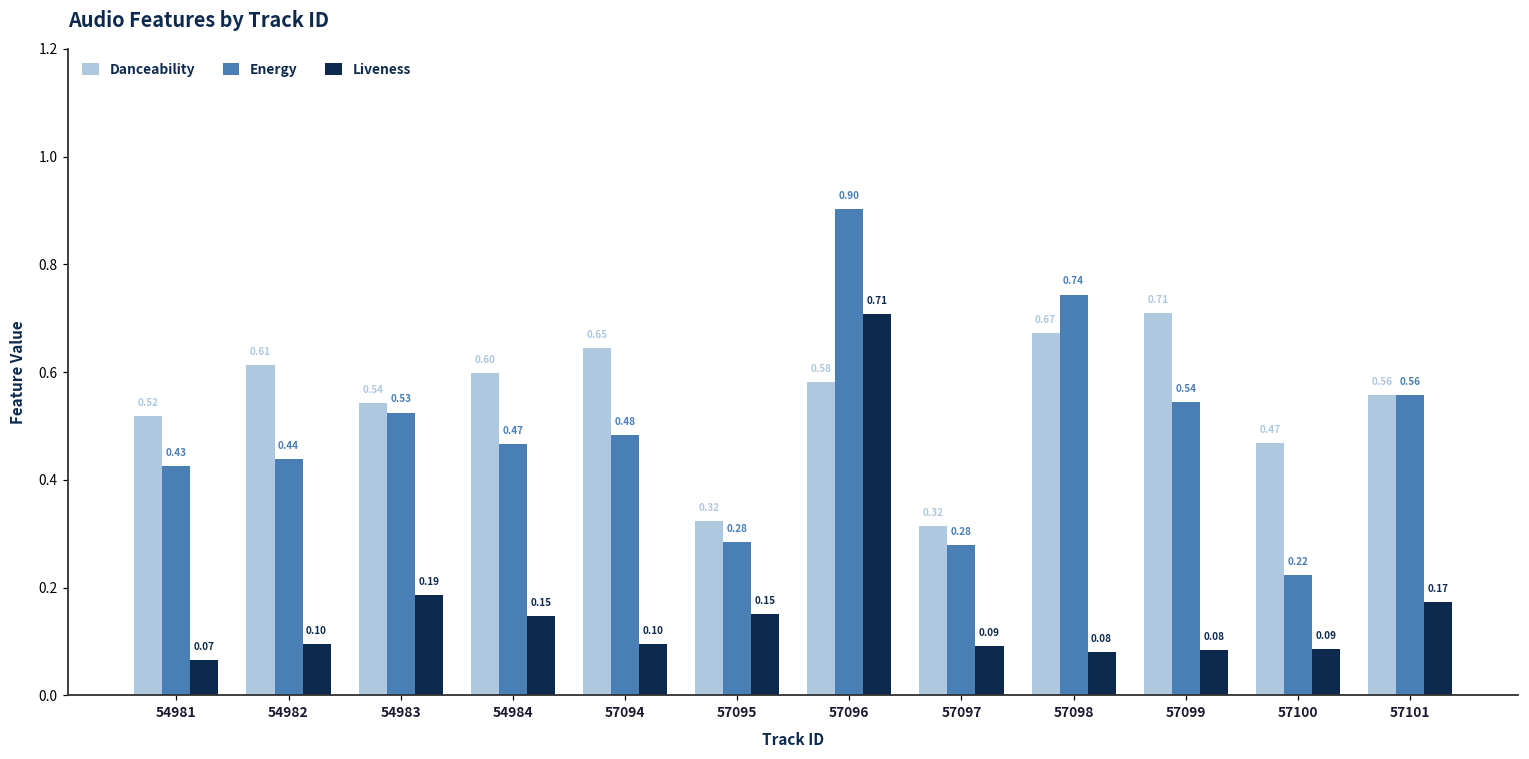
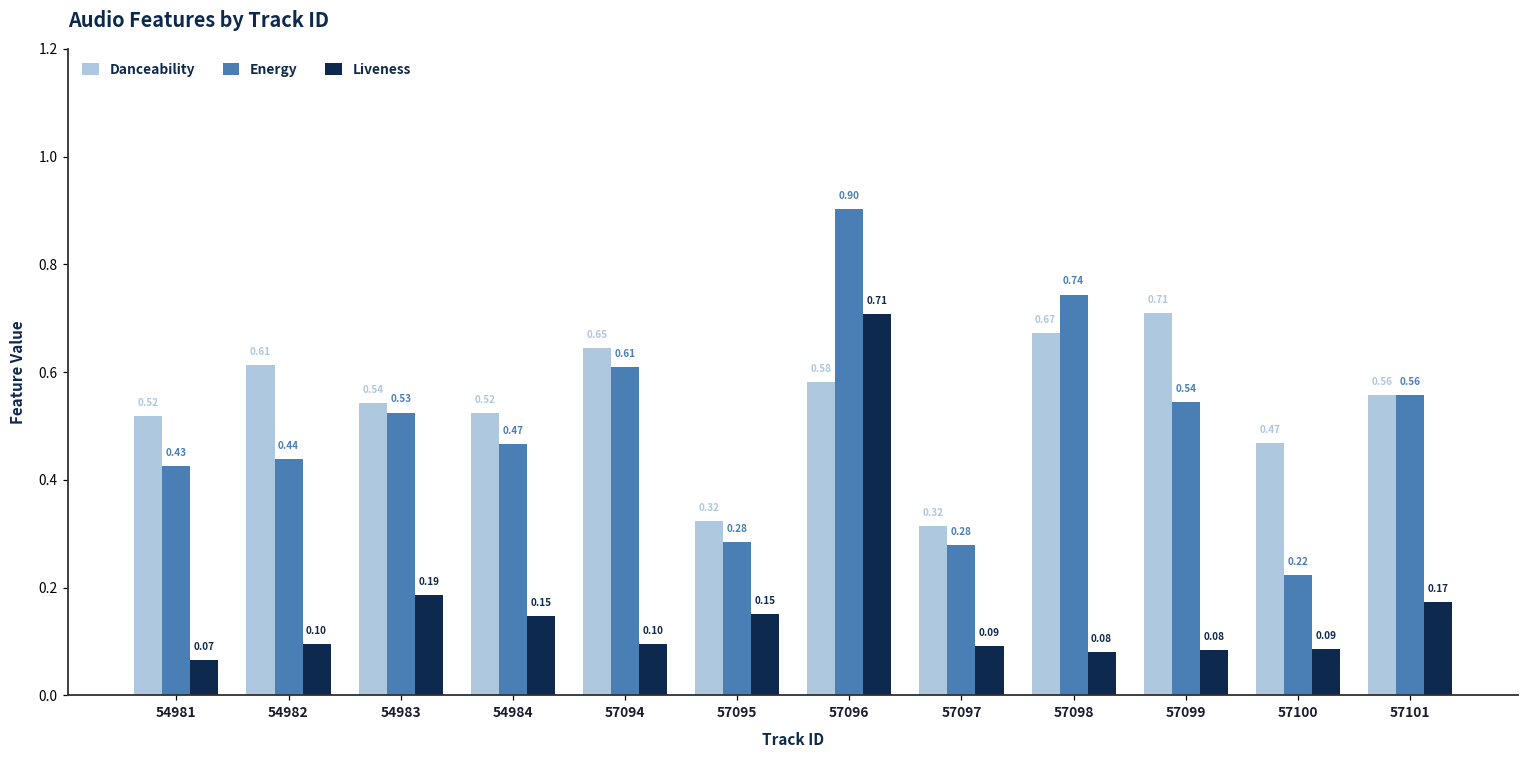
  {
    "Danceability": {
      "54981": 0.52,
      "54982": 0.61,
      "54983": 0.54,
-     "54984": 0.60,
+     "54984": 0.52,
      "57094": 0.65,
      "57095": 0.32,
      "57096": 0.58,
      "57097": 0.32,
      "57098": 0.67,
      "57099": 0.71,
      "57100": 0.47,
      "57101": 0.56
    },
    "Energy": {
      "54981": 0.43,
      "54982": 0.44,
      "54983": 0.53,
      "54984": 0.47,
-     "57094": 0.48,
+     "57094": 0.61,
      "57095": 0.28,
      "57096": 0.90,
      "57097": 0.28,
      "57098": 0.74,
      "57099": 0.54,
      "57100": 0.22,
      "57101": 0.56
    },
    "Liveness": {
      "54981": 0.07,
      "54982": 0.10,
      "54983": 0.19,
      "54984": 0.15,
      "57094": 0.10,
      "57095": 0.15,
      "57096": 0.71,
      "57097": 0.09,
      "57098": 0.08,
      "57099": 0.08,
      "57100": 0.09,
      "57101": 0.17
    }
  }
